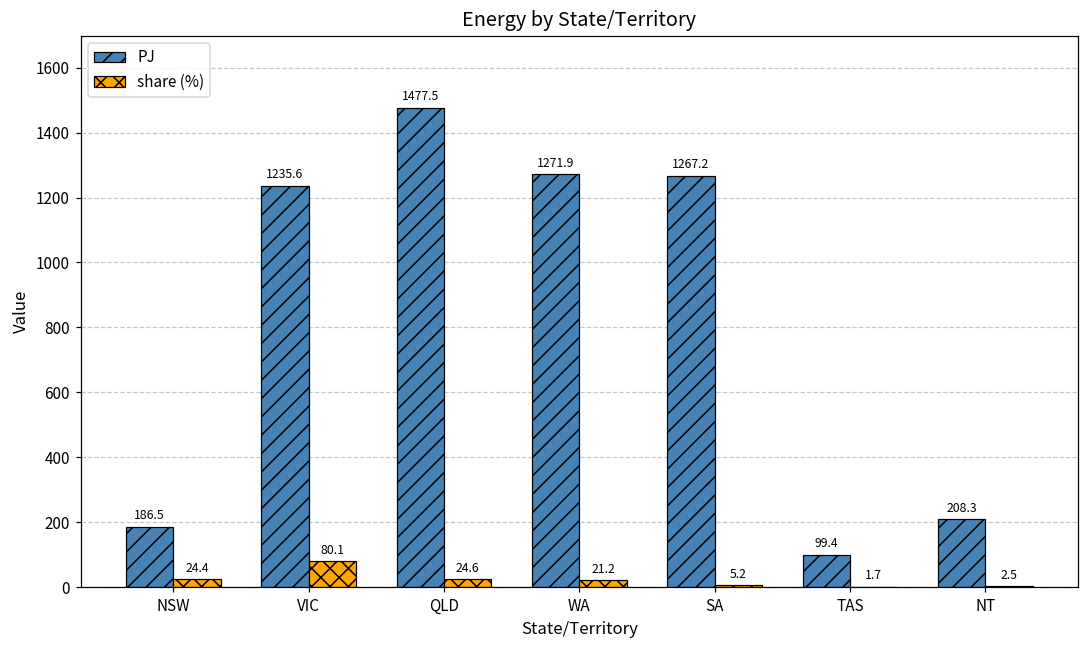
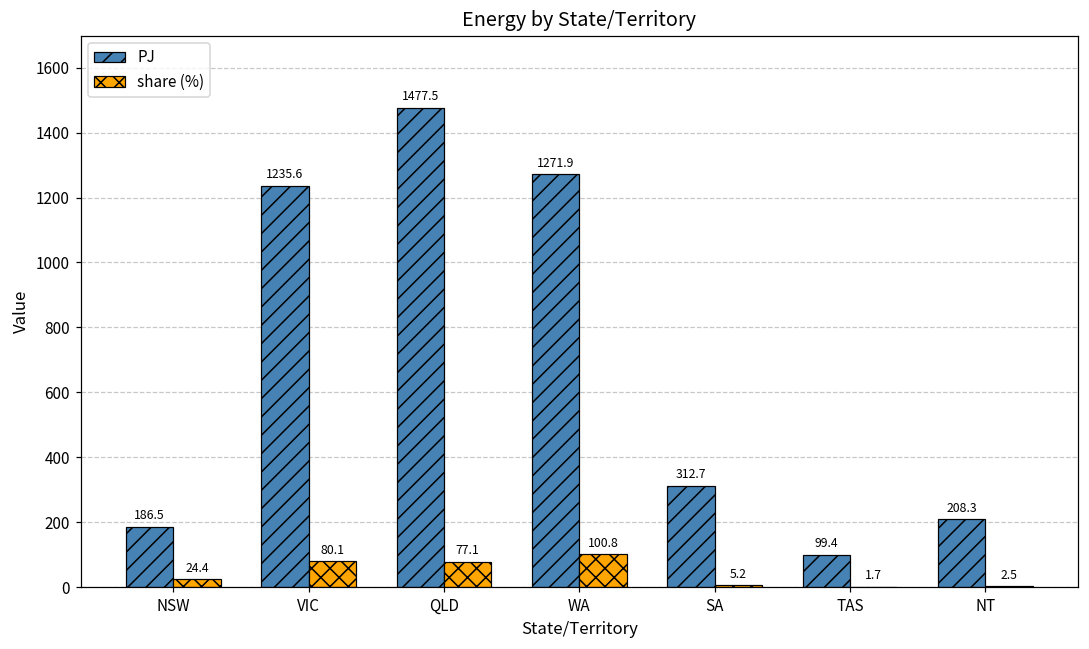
  {
    "PJ": {
      "NSW": 186.5,
      "VIC": 1235.6,
      "QLD": 1477.5,
      "WA": 1271.9,
-     "SA": 1267.2,
+     "SA": 312.7,
      "TAS": 99.4,
      "NT": 208.3
    },
    "share (%)": {
      "NSW": 24.4,
      "VIC": 80.1,
-     "QLD": 24.6,
-     "WA": 21.2,
+     "QLD": 77.1,
+     "WA": 100.8,
      "SA": 5.2,
      "TAS": 1.7,
      "NT": 2.5
    }
  }
